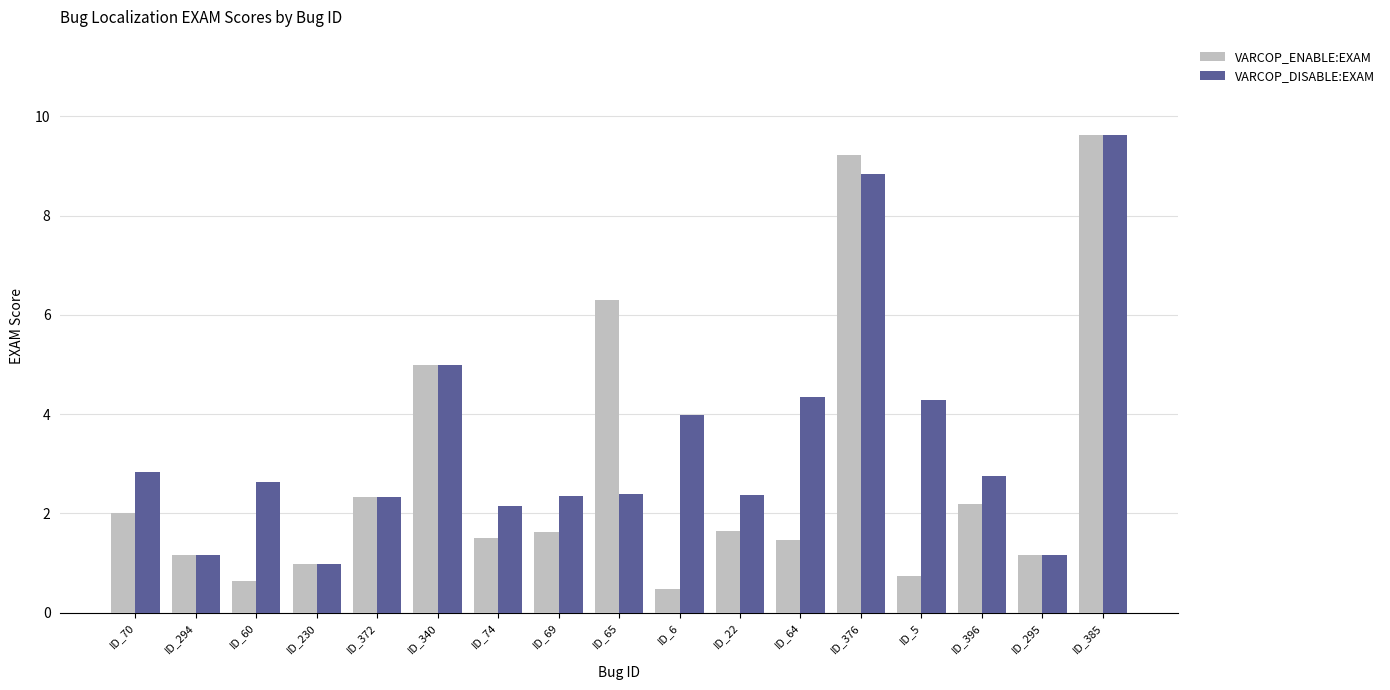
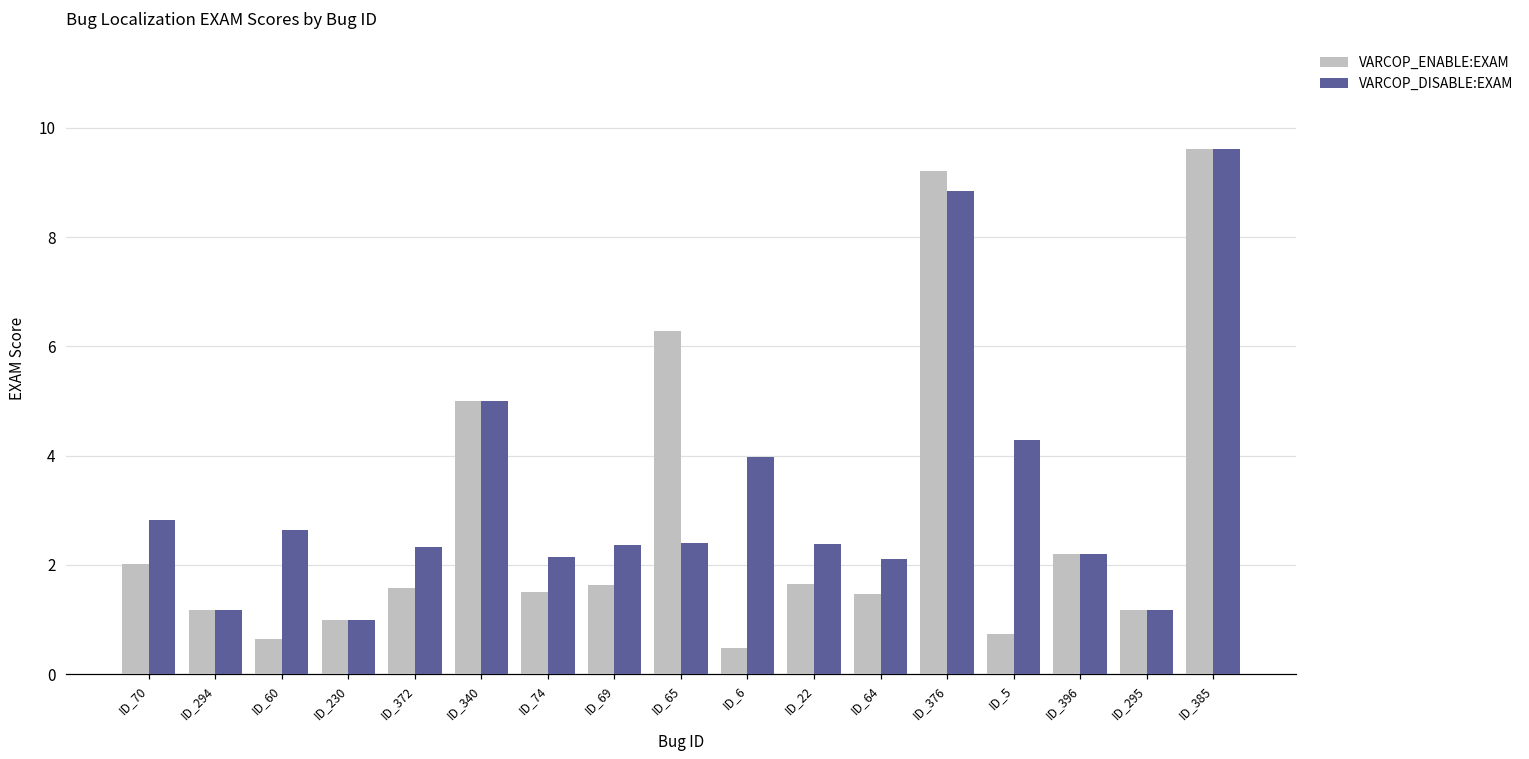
  {
    "VARCOP_ENABLE:EXAM": {
      "ID_70": 2.0,
      "ID_294": 1.2,
      "ID_60": 0.6,
      "ID_230": 1.0,
-     "ID_372": 2.3,
+     "ID_372": 1.6,
      "ID_340": 5.0,
      "ID_74": 1.5,
      "ID_69": 1.6,
      "ID_65": 6.3,
      "ID_6": 0.5,
      "ID_22": 1.6,
      "ID_64": 1.5,
      "ID_376": 9.2,
      "ID_5": 0.7,
      "ID_396": 2.2,
      "ID_295": 1.2,
      "ID_385": 9.6
    },
    "VARCOP_DISABLE:EXAM": {
      "ID_70": 2.8,
      "ID_294": 1.2,
      "ID_60": 2.6,
      "ID_230": 1.0,
      "ID_372": 2.3,
      "ID_340": 5.0,
      "ID_74": 2.1,
      "ID_69": 2.4,
      "ID_65": 2.4,
      "ID_6": 4.0,
      "ID_22": 2.4,
-     "ID_64": 4.4,
+     "ID_64": 2.1,
      "ID_376": 8.8,
      "ID_5": 4.3,
-     "ID_396": 2.8,
+     "ID_396": 2.2,
      "ID_295": 1.2,
      "ID_385": 9.6
    }
  }
